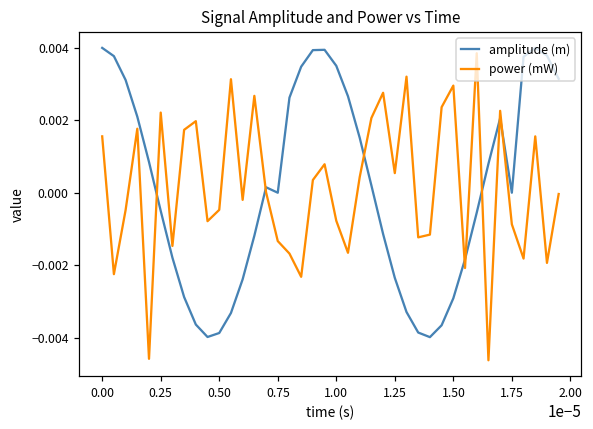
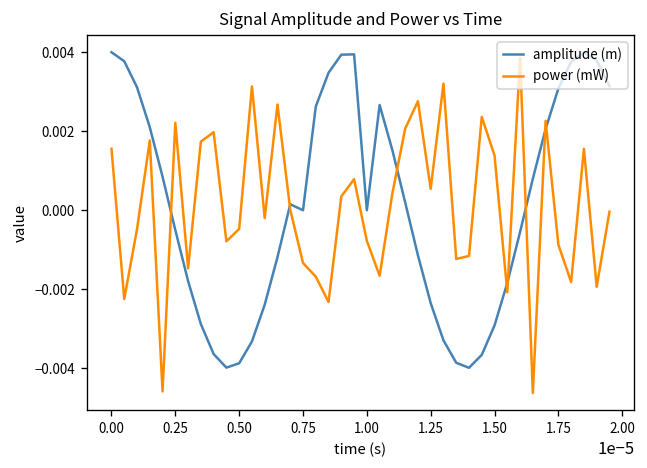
  {
    "amplitude (m)": {
      "0.00": 0.0040,
      "0.25": -0.0005,
      "0.50": -0.0039,
      "0.75": 0.0000,
-     "1.00": 0.0035,
+     "1.00": 0.0000,
      "1.25": -0.0024,
      "1.50": -0.0029,
-     "1.75": 0.0000
+     "1.75": 0.0031
    },
    "power (mW)": {
      "0.00": 0.0016,
      "0.25": 0.0022,
      "0.50": -0.0005,
      "0.75": -0.0013,
      "1.00": -0.0008,
      "1.25": 0.0005,
-     "1.50": 0.0030,
+     "1.50": 0.0014,
      "1.75": -0.0009
    }
  }
